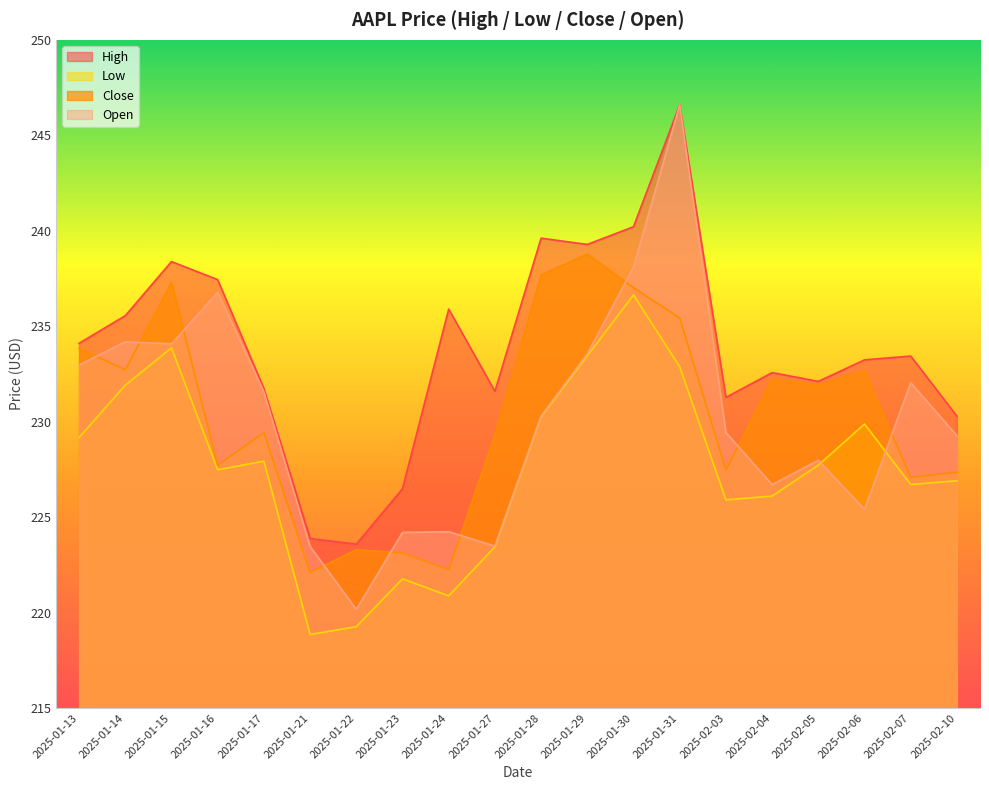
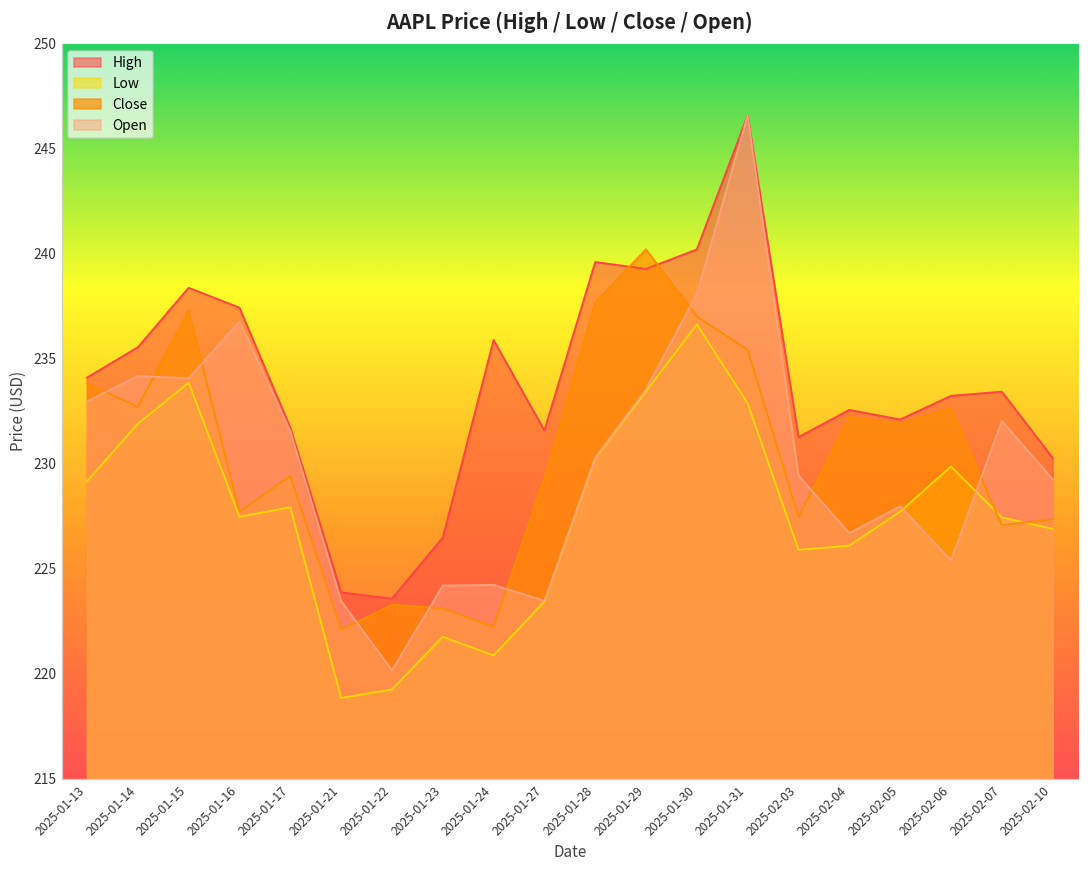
  {
    "High": {
      "2025-01-13": 234.1,
      "2025-01-14": 235.6,
      "2025-01-15": 238.4,
      "2025-01-16": 237.4,
      "2025-01-17": 231.7,
      "2025-01-21": 223.9,
      "2025-01-22": 223.6,
      "2025-01-23": 226.5,
      "2025-01-24": 235.9,
      "2025-01-27": 231.6,
      "2025-01-28": 239.6,
      "2025-01-29": 239.3,
      "2025-01-30": 240.2,
      "2025-02-03": 231.3,
      "2025-02-04": 232.6,
      "2025-02-05": 232.1,
      "2025-02-06": 233.2,
      "2025-02-07": 233.4,
      "2025-02-10": 230.3
    },
    "Low": {
      "2025-01-13": 229.2,
      "2025-01-14": 231.9,
      "2025-01-15": 233.9,
      "2025-01-16": 227.5,
      "2025-01-17": 227.9,
      "2025-01-21": 218.9,
      "2025-01-22": 219.3,
      "2025-01-23": 221.8,
      "2025-01-24": 220.9,
      "2025-01-30": 236.6,
      "2025-01-31": 232.9,
      "2025-02-03": 225.9,
      "2025-02-04": 226.1,
      "2025-02-05": 227.7,
      "2025-02-06": 229.9,
-     "2025-02-07": 226.7,
+     "2025-02-07": 227.5,
      "2025-02-10": 226.9
    },
    "Close": {
      "2025-01-13": 233.8,
      "2025-01-14": 232.7,
      "2025-01-15": 237.3,
      "2025-01-16": 227.7,
      "2025-01-17": 229.4,
      "2025-01-21": 222.1,
      "2025-01-22": 223.3,
      "2025-01-23": 223.1,
      "2025-01-24": 222.2,
      "2025-01-27": 229.3,
      "2025-01-28": 237.7,
-     "2025-01-29": 238.8,
+     "2025-01-29": 240.2,
      "2025-01-30": 237.0,
      "2025-01-31": 235.4,
      "2025-02-03": 227.5,
      "2025-02-04": 232.2,
      "2025-02-05": 231.9,
      "2025-02-06": 232.7,
      "2025-02-07": 227.1,
      "2025-02-10": 227.4
    },
    "Open": {
      "2025-01-13": 233.0,
      "2025-01-14": 234.2,
      "2025-01-15": 234.1,
      "2025-01-16": 236.8,
      "2025-01-17": 231.6,
      "2025-01-21": 223.5,
      "2025-01-22": 220.2,
      "2025-01-23": 224.2,
      "2025-01-24": 224.2,
      "2025-01-30": 238.1,
      "2025-02-03": 229.4,
      "2025-02-04": 226.7,
      "2025-02-05": 228.0,
      "2025-02-06": 225.4,
      "2025-02-07": 232.0,
      "2025-02-10": 229.3
    }
  }
